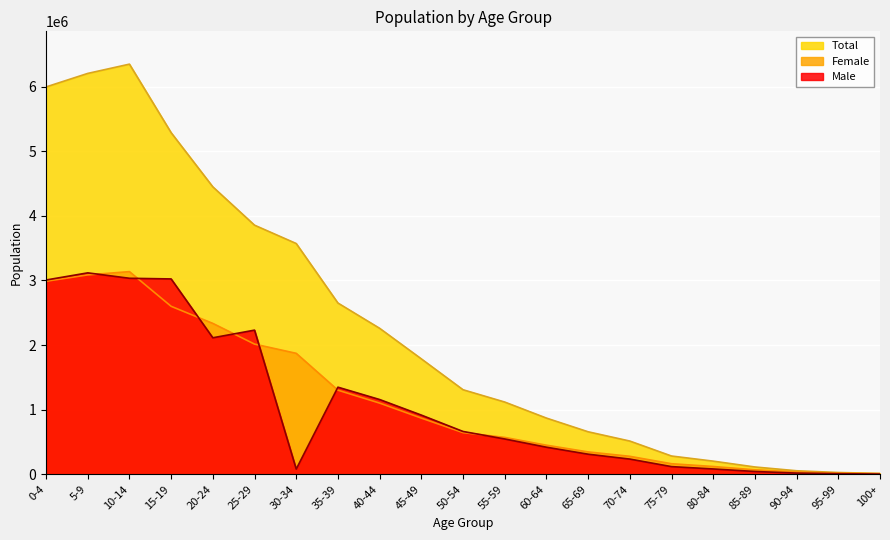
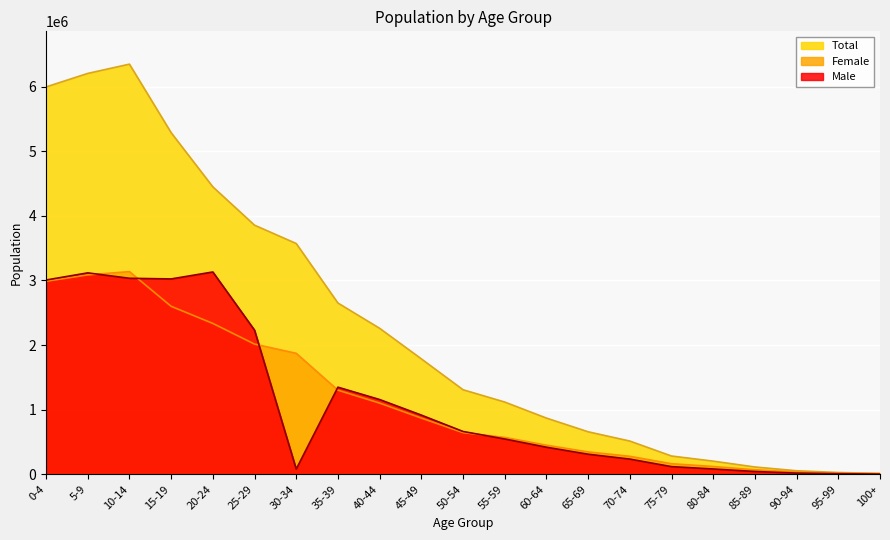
  {
    "Male": {
      "10-14": 3000000,
      "15-19": 3000000,
-     "20-24": 2100000,
+     "20-24": 3100000,
      "25-29": 2200000,
      "30-34": 100000,
      "35-39": 1300000,
      "40-44": 1200000,
      "45-49": 900000,
      "70-74": 200000,
      "75-79": 100000
    }
  }
